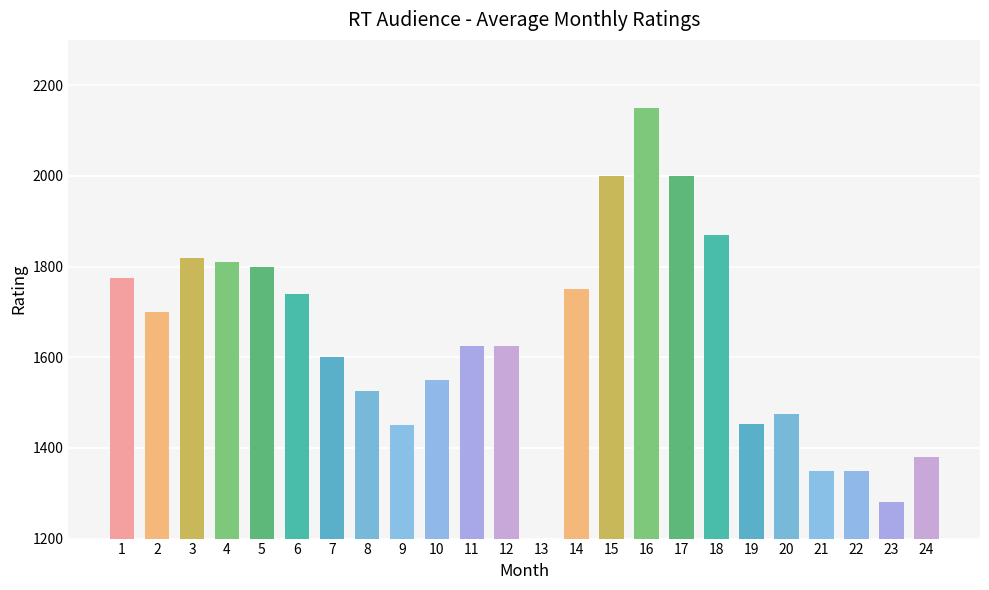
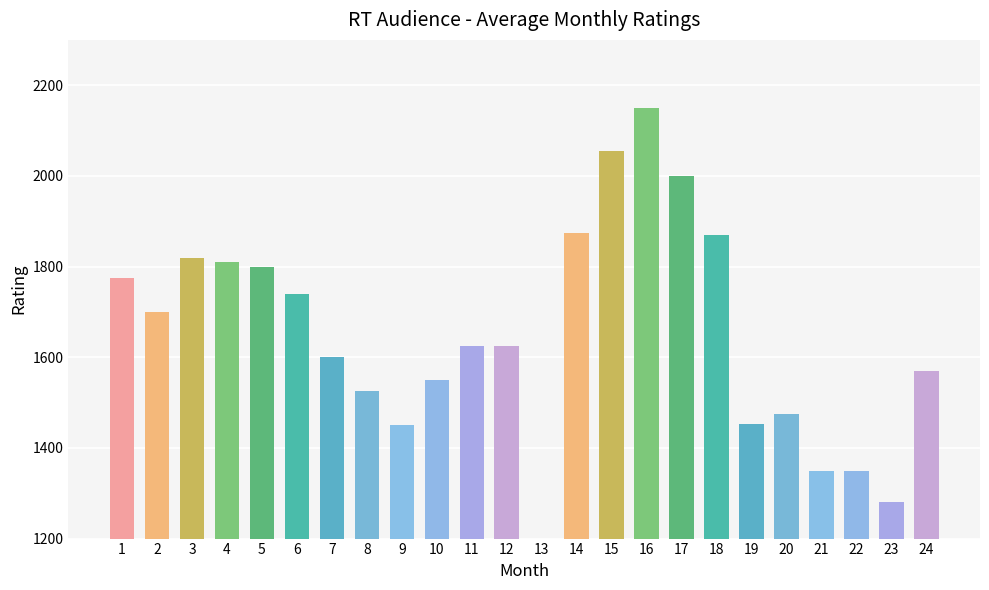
  {
    "1": 1770,
    "2": 1700,
    "3": 1820,
    "4": 1810,
    "5": 1800,
    "6": 1740,
    "7": 1600,
    "8": 1530,
    "9": 1450,
    "10": 1550,
    "11": 1630,
    "12": 1630,
-   "14": 1750,
-   "15": 2000,
+   "14": 1870,
+   "15": 2060,
    "16": 2150,
    "17": 2000,
    "18": 1870,
    "19": 1450,
    "20": 1480,
    "21": 1350,
    "22": 1350,
    "23": 1280,
-   "24": 1380
+   "24": 1570
  }
